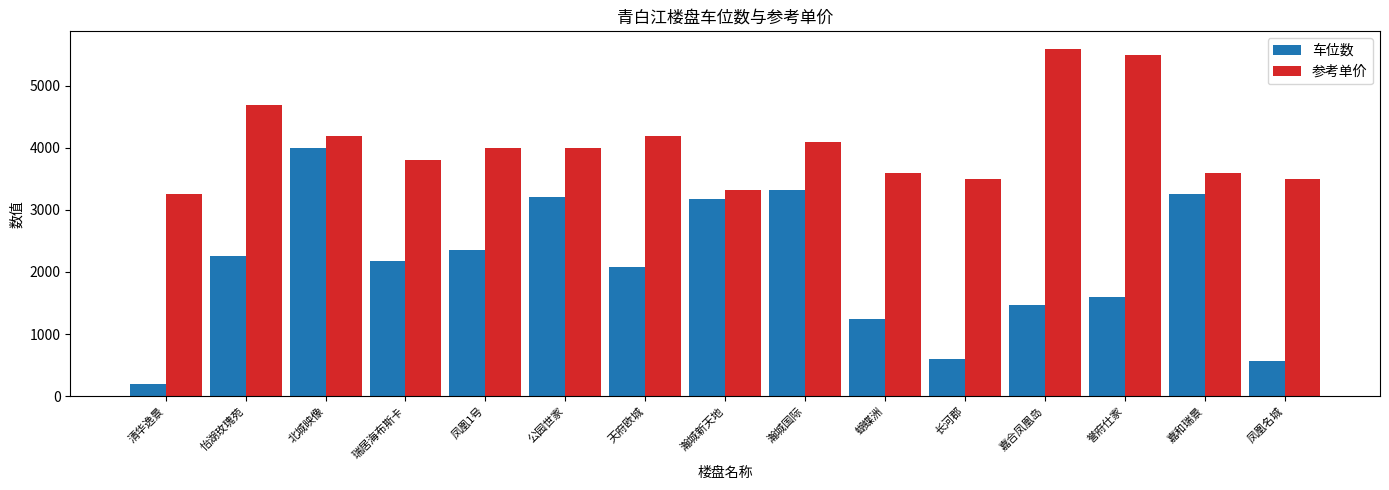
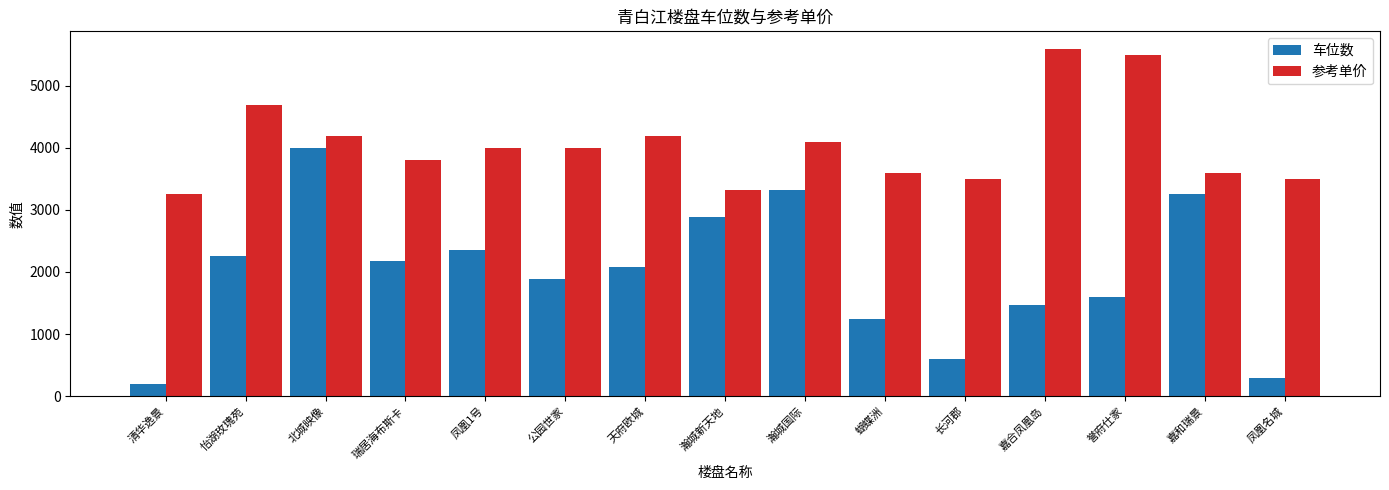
  {
    "车位数": {
      "清华逸景": 200,
      "怡湖玫瑰苑": 2300,
      "北城映像": 4000,
      "瑞居海布斯卡": 2200,
      "凤凰1号": 2400,
-     "公园世家": 3200,
+     "公园世家": 1900,
      "天府欧城": 2100,
-     "瀚城新天地": 3200,
+     "瀚城新天地": 2900,
      "瀚城国际": 3300,
      "蝴蝶洲": 1200,
      "长河郡": 600,
      "嘉合凤凰岛": 1500,
      "誉府仕家": 1600,
      "嘉和瑞景": 3300,
-     "凤凰名城": 600
+     "凤凰名城": 300
    },
    "参考单价": {
      "清华逸景": 3300,
      "怡湖玫瑰苑": 4700,
      "北城映像": 4200,
      "瑞居海布斯卡": 3800,
      "凤凰1号": 4000,
      "公园世家": 4000,
      "天府欧城": 4200,
      "瀚城新天地": 3300,
      "瀚城国际": 4100,
      "蝴蝶洲": 3600,
      "长河郡": 3500,
      "嘉合凤凰岛": 5600,
      "誉府仕家": 5500,
      "嘉和瑞景": 3600,
      "凤凰名城": 3500
    }
  }
